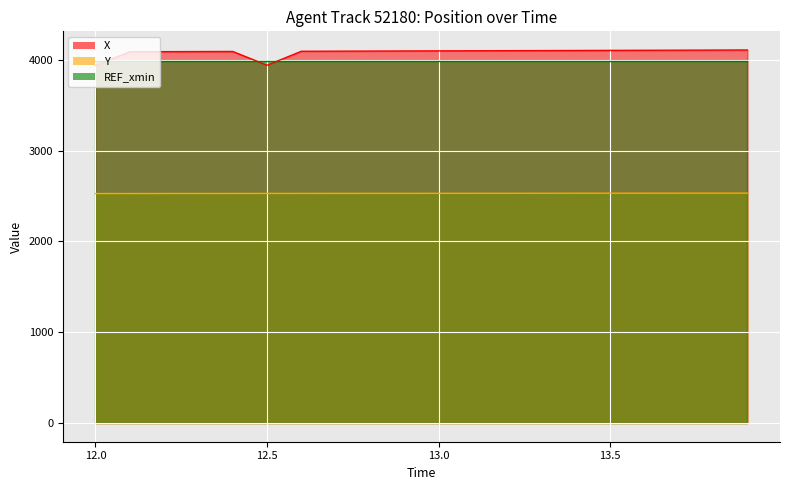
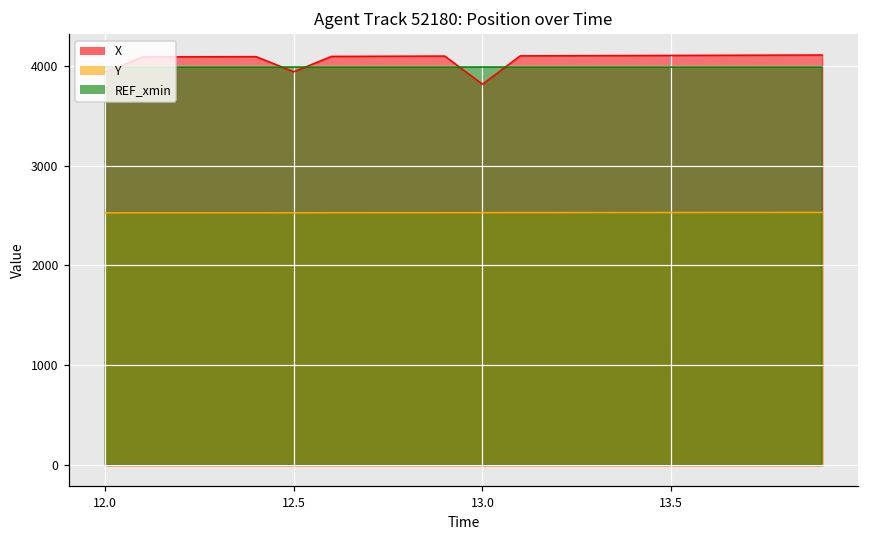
  {
    "X": {
      "12.5": 3900,
-     "13.0": 4100,
+     "13.0": 3800,
      "13.5": 4100
    },
    "Y": {
      "12.0": 2500,
      "12.5": 2500,
      "13.0": 2500,
      "13.5": 2500
    },
    "REF_xmin": {
      "12.5": 4000,
      "13.0": 4000,
      "13.5": 4000
    }
  }
